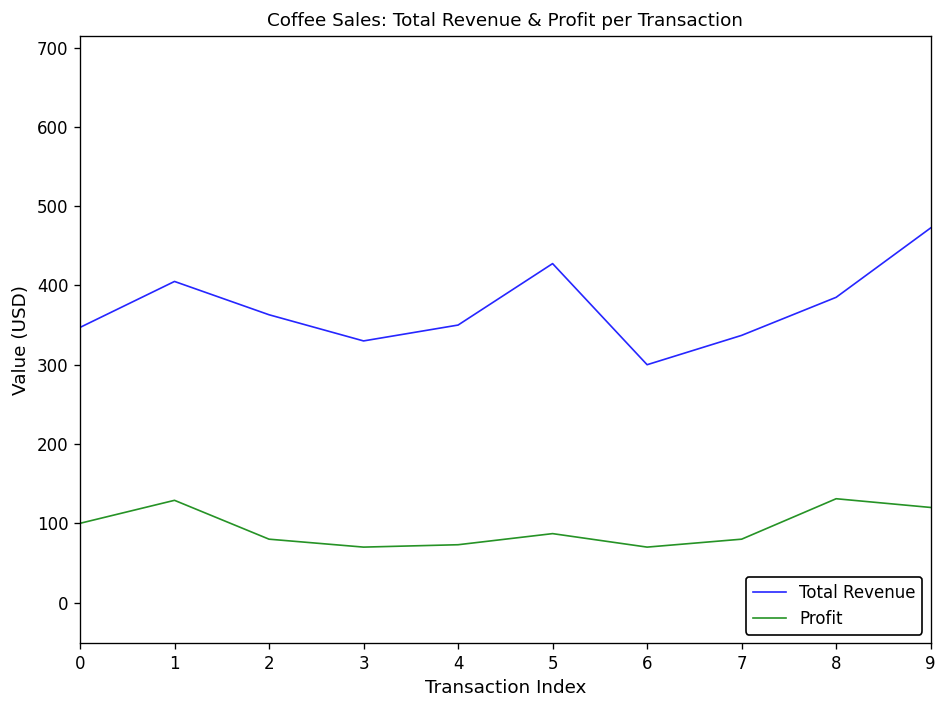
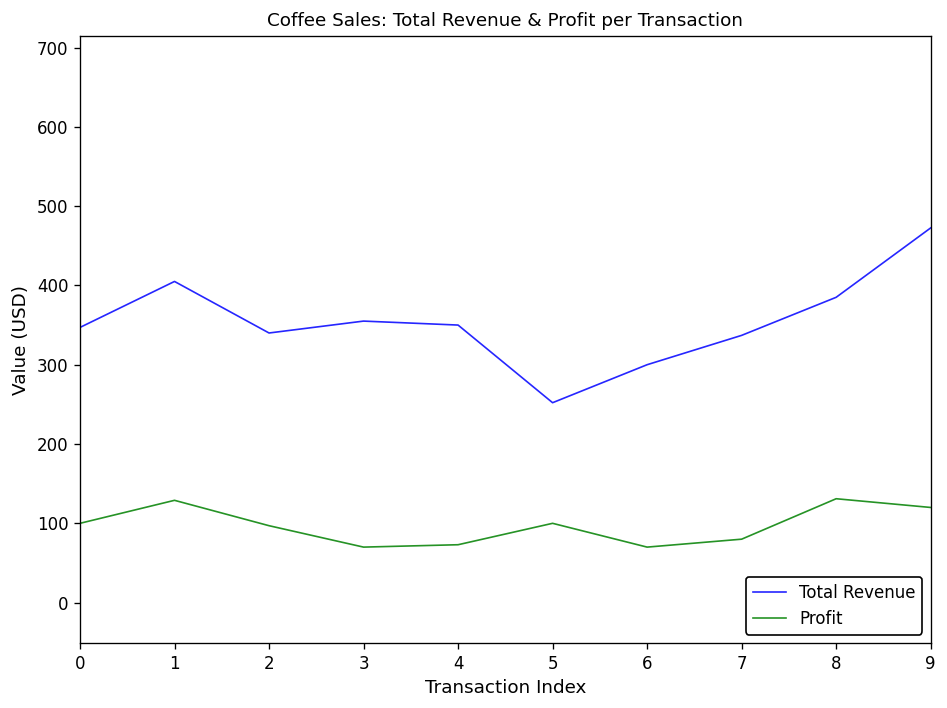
  {
    "Total Revenue": {
      "0": 350,
      "1": 410,
-     "2": 360,
-     "3": 330,
+     "2": 340,
+     "3": 360,
      "4": 350,
-     "5": 430,
+     "5": 250,
      "6": 300,
      "7": 340,
      "8": 390,
      "9": 470
    },
    "Profit": {
      "0": 100,
      "1": 130,
-     "2": 80,
+     "2": 100,
      "3": 70,
      "4": 70,
-     "5": 90,
+     "5": 100,
      "6": 70,
      "7": 80,
      "8": 130,
      "9": 120
    }
  }
